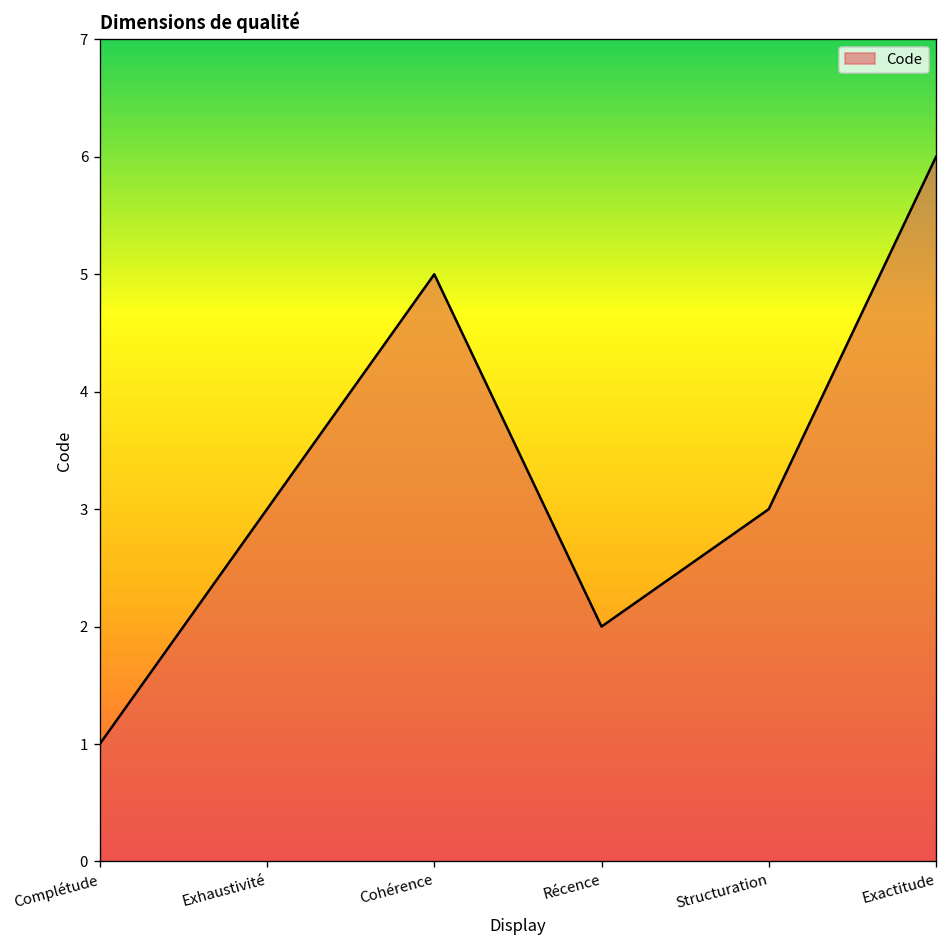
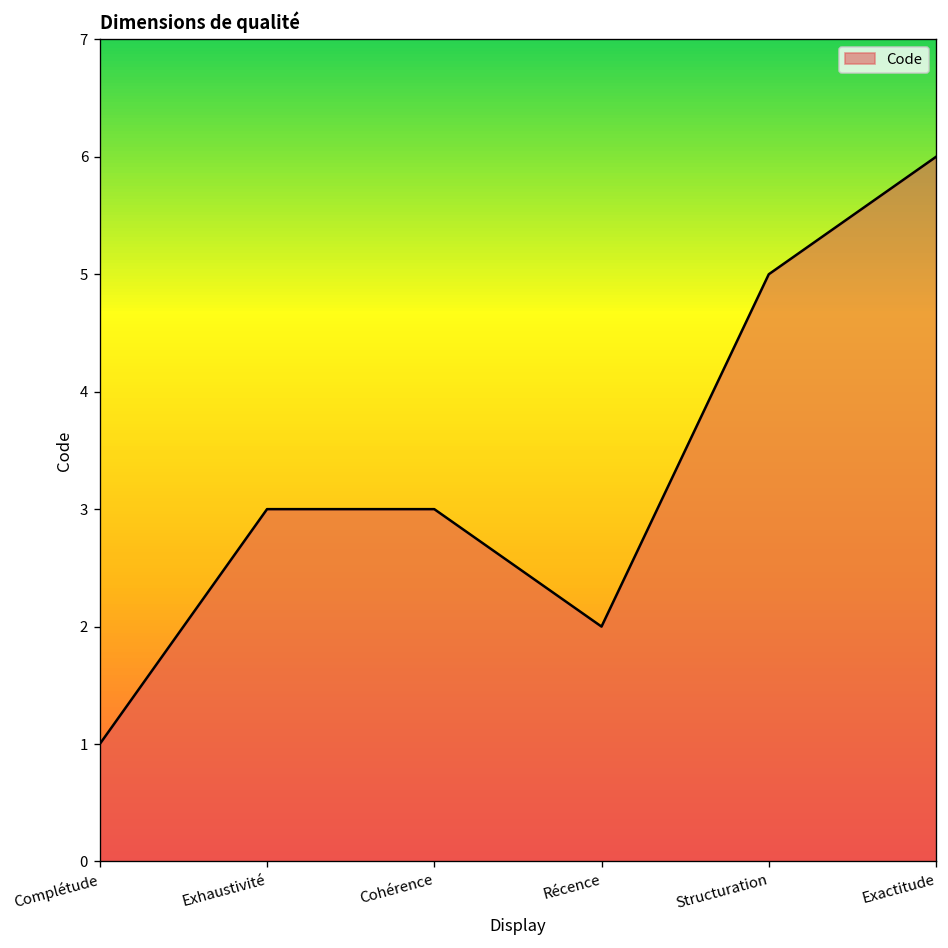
  {
    "Complétude": 1,
    "Exhaustivité": 3,
-   "Cohérence": 5,
+   "Cohérence": 3,
    "Récence": 2,
-   "Structuration": 3,
+   "Structuration": 5,
    "Exactitude": 6
  }
